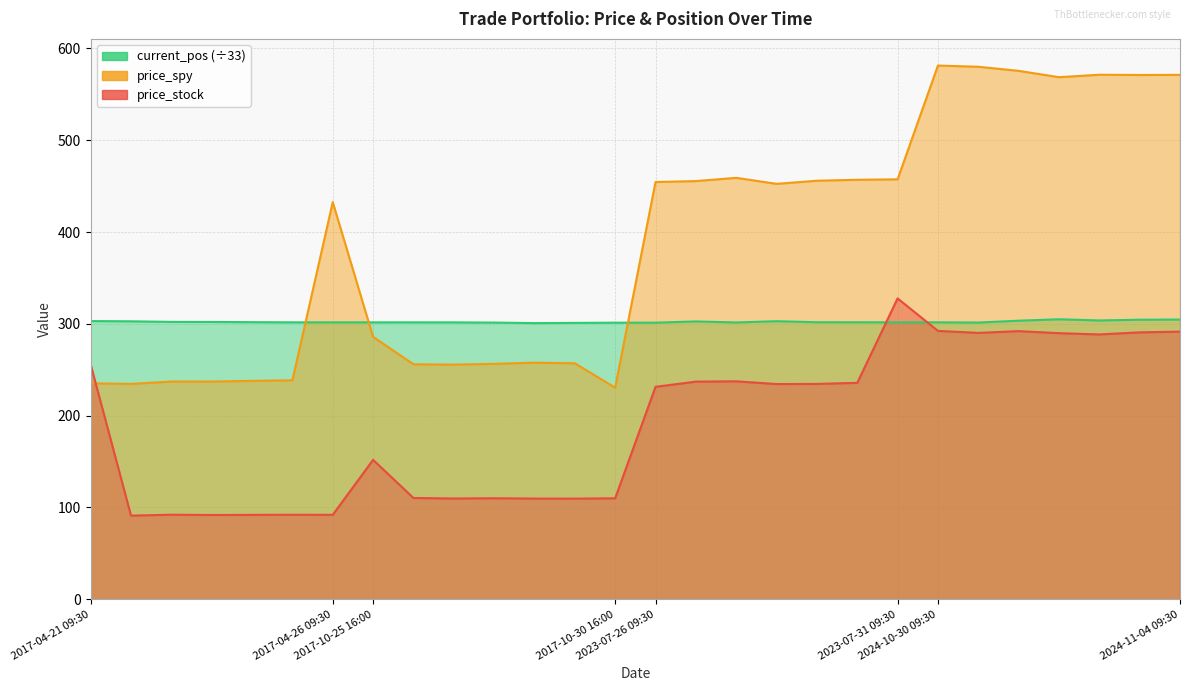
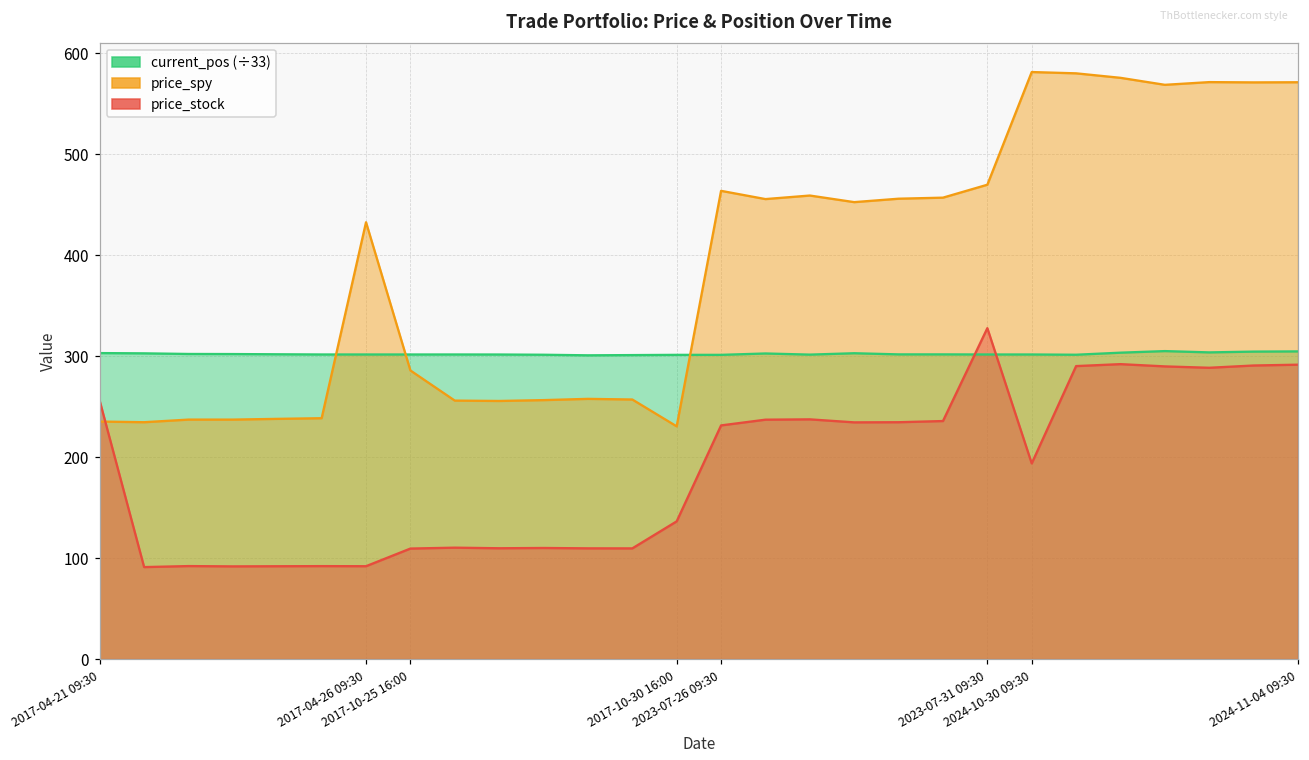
  {
    "price_spy": {
      "2017-04-21 09:30": 240,
      "2017-04-26 09:30": 430,
      "2017-10-25 16:00": 290,
      "2017-10-30 16:00": 230,
-     "2023-07-26 09:30": 450,
-     "2023-07-31 09:30": 460,
+     "2023-07-26 09:30": 460,
+     "2023-07-31 09:30": 470,
      "2024-10-30 09:30": 580,
      "2024-11-04 09:30": 570
    },
    "price_stock": {
      "2017-04-21 09:30": 260,
      "2017-04-26 09:30": 90,
-     "2017-10-25 16:00": 150,
-     "2017-10-30 16:00": 110,
+     "2017-10-25 16:00": 110,
+     "2017-10-30 16:00": 140,
      "2023-07-26 09:30": 230,
      "2023-07-31 09:30": 330,
-     "2024-10-30 09:30": 290,
+     "2024-10-30 09:30": 190,
      "2024-11-04 09:30": 290
    }
  }
